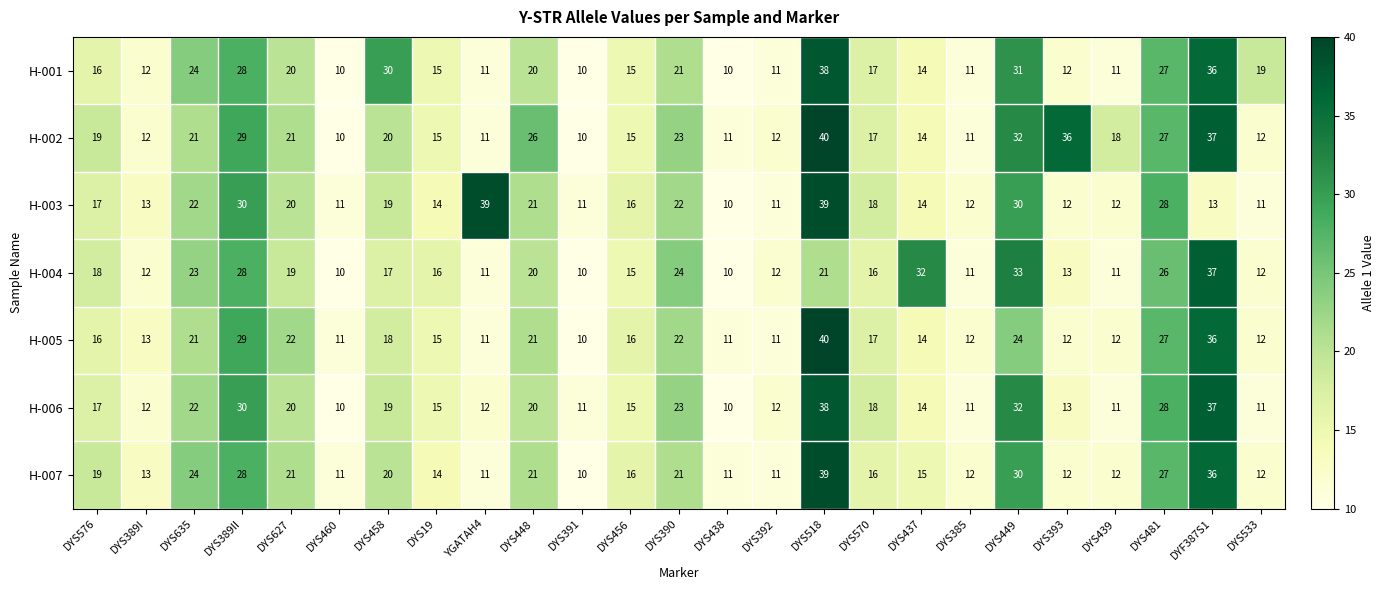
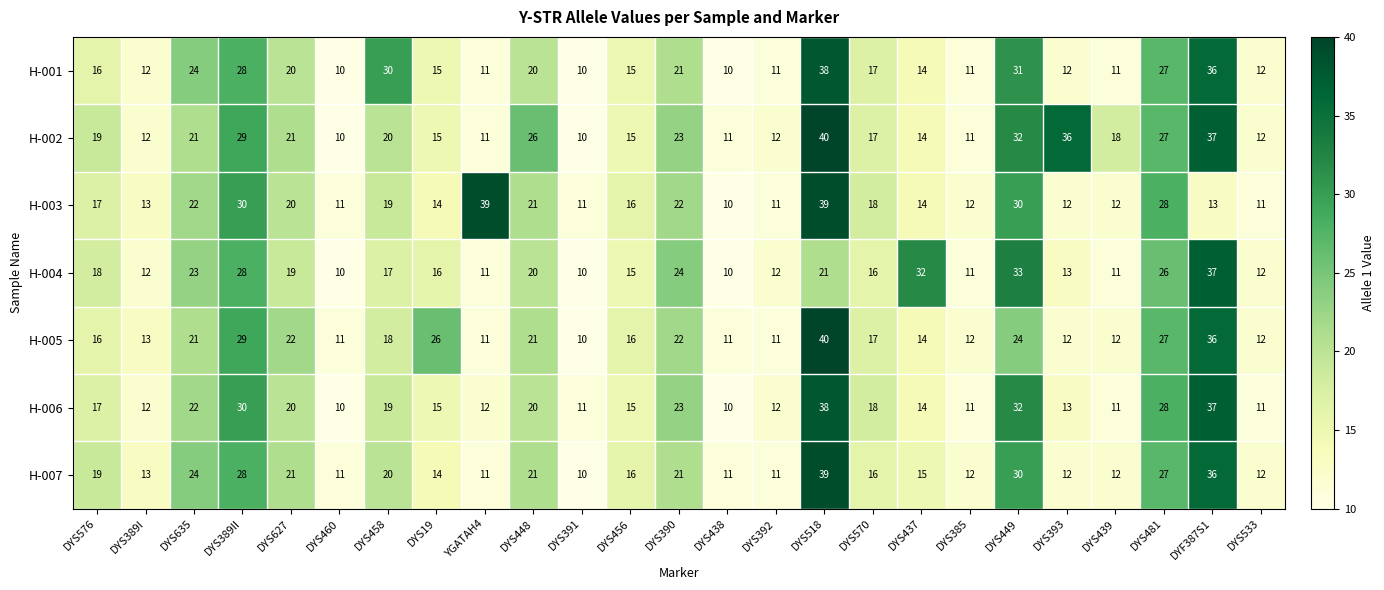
  {
    "H-001": {
      "DYS576": 16,
      "DYS389I": 12,
      "DYS635": 24,
      "DYS389II": 28,
      "DYS627": 20,
      "DYS460": 10,
      "DYS458": 30,
      "DYS19": 15,
      "YGATAH4": 11,
      "DYS448": 20,
      "DYS391": 10,
      "DYS456": 15,
      "DYS390": 21,
      "DYS438": 10,
      "DYS392": 11,
      "DYS518": 38,
      "DYS570": 17,
      "DYS437": 14,
      "DYS385": 11,
      "DYS449": 31,
      "DYS393": 12,
      "DYS439": 11,
      "DYS481": 27,
      "DYF387S1": 36,
-     "DYS533": 19
+     "DYS533": 12
    },
    "H-002": {
      "DYS576": 19,
      "DYS389I": 12,
      "DYS635": 21,
      "DYS389II": 29,
      "DYS627": 21,
      "DYS460": 10,
      "DYS458": 20,
      "DYS19": 15,
      "YGATAH4": 11,
      "DYS448": 26,
      "DYS391": 10,
      "DYS456": 15,
      "DYS390": 23,
      "DYS438": 11,
      "DYS392": 12,
      "DYS518": 40,
      "DYS570": 17,
      "DYS437": 14,
      "DYS385": 11,
      "DYS449": 32,
      "DYS393": 36,
      "DYS439": 18,
      "DYS481": 27,
      "DYF387S1": 37,
      "DYS533": 12
    },
    "H-003": {
      "DYS576": 17,
      "DYS389I": 13,
      "DYS635": 22,
      "DYS389II": 30,
      "DYS627": 20,
      "DYS460": 11,
      "DYS458": 19,
      "DYS19": 14,
      "YGATAH4": 39,
      "DYS448": 21,
      "DYS391": 11,
      "DYS456": 16,
      "DYS390": 22,
      "DYS438": 10,
      "DYS392": 11,
      "DYS518": 39,
      "DYS570": 18,
      "DYS437": 14,
      "DYS385": 12,
      "DYS449": 30,
      "DYS393": 12,
      "DYS439": 12,
      "DYS481": 28,
      "DYF387S1": 13,
      "DYS533": 11
    },
    "H-004": {
      "DYS576": 18,
      "DYS389I": 12,
      "DYS635": 23,
      "DYS389II": 28,
      "DYS627": 19,
      "DYS460": 10,
      "DYS458": 17,
      "DYS19": 16,
      "YGATAH4": 11,
      "DYS448": 20,
      "DYS391": 10,
      "DYS456": 15,
      "DYS390": 24,
      "DYS438": 10,
      "DYS392": 12,
      "DYS518": 21,
      "DYS570": 16,
      "DYS437": 32,
      "DYS385": 11,
      "DYS449": 33,
      "DYS393": 13,
      "DYS439": 11,
      "DYS481": 26,
      "DYF387S1": 37,
      "DYS533": 12
    },
    "H-005": {
      "DYS576": 16,
      "DYS389I": 13,
      "DYS635": 21,
      "DYS389II": 29,
      "DYS627": 22,
      "DYS460": 11,
      "DYS458": 18,
-     "DYS19": 15,
+     "DYS19": 26,
      "YGATAH4": 11,
      "DYS448": 21,
      "DYS391": 10,
      "DYS456": 16,
      "DYS390": 22,
      "DYS438": 11,
      "DYS392": 11,
      "DYS518": 40,
      "DYS570": 17,
      "DYS437": 14,
      "DYS385": 12,
      "DYS449": 24,
      "DYS393": 12,
      "DYS439": 12,
      "DYS481": 27,
      "DYF387S1": 36,
      "DYS533": 12
    },
    "H-006": {
      "DYS576": 17,
      "DYS389I": 12,
      "DYS635": 22,
      "DYS389II": 30,
      "DYS627": 20,
      "DYS460": 10,
      "DYS458": 19,
      "DYS19": 15,
      "YGATAH4": 12,
      "DYS448": 20,
      "DYS391": 11,
      "DYS456": 15,
      "DYS390": 23,
      "DYS438": 10,
      "DYS392": 12,
      "DYS518": 38,
      "DYS570": 18,
      "DYS437": 14,
      "DYS385": 11,
      "DYS449": 32,
      "DYS393": 13,
      "DYS439": 11,
      "DYS481": 28,
      "DYF387S1": 37,
      "DYS533": 11
    },
    "H-007": {
      "DYS576": 19,
      "DYS389I": 13,
      "DYS635": 24,
      "DYS389II": 28,
      "DYS627": 21,
      "DYS460": 11,
      "DYS458": 20,
      "DYS19": 14,
      "YGATAH4": 11,
      "DYS448": 21,
      "DYS391": 10,
      "DYS456": 16,
      "DYS390": 21,
      "DYS438": 11,
      "DYS392": 11,
      "DYS518": 39,
      "DYS570": 16,
      "DYS437": 15,
      "DYS385": 12,
      "DYS449": 30,
      "DYS393": 12,
      "DYS439": 12,
      "DYS481": 27,
      "DYF387S1": 36,
      "DYS533": 12
    }
  }
